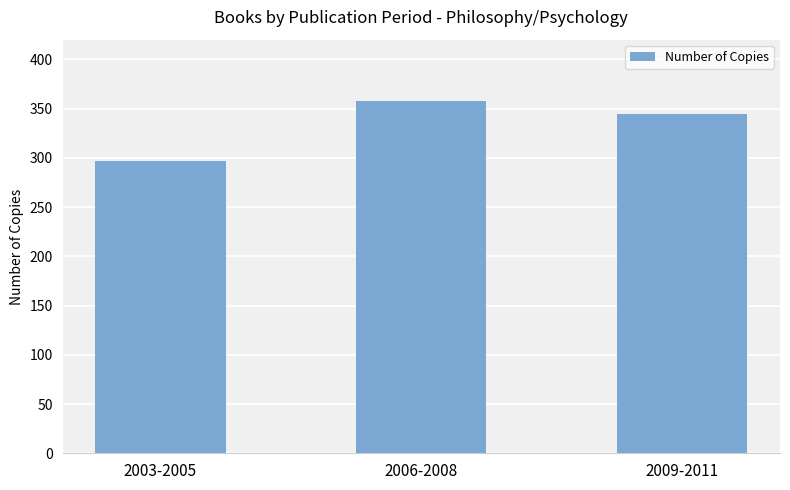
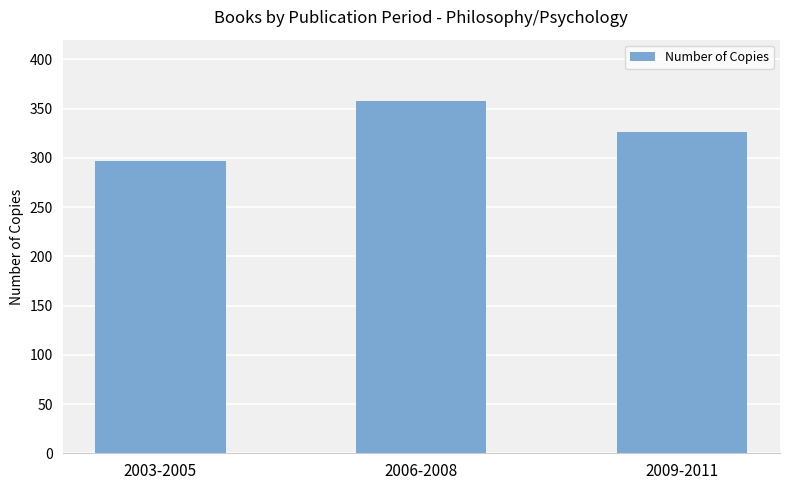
  {
    "2003-2005": 300,
    "2006-2008": 360,
-   "2009-2011": 350
+   "2009-2011": 330
  }
